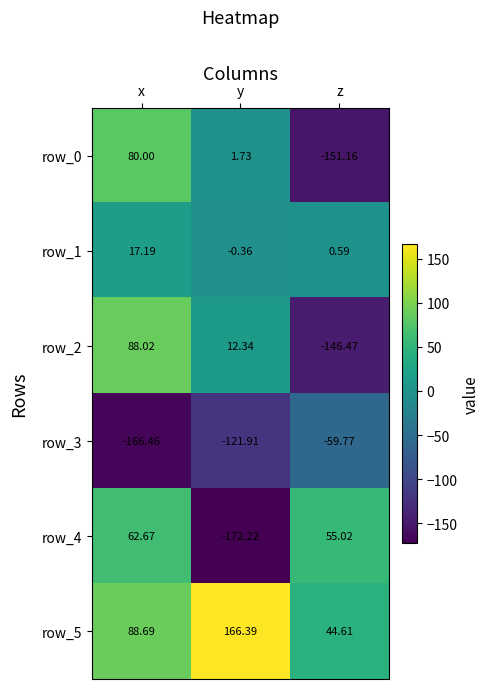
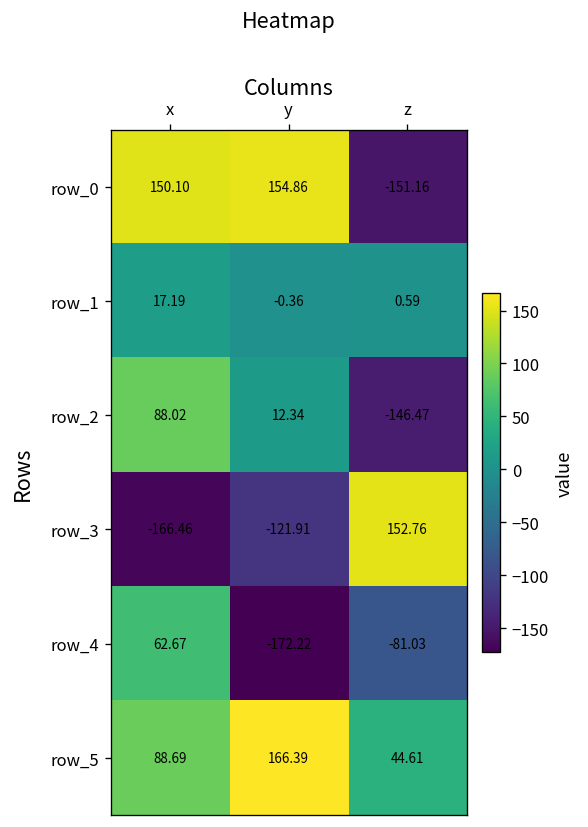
  {
    "row_0": {
-     "x": 80.00,
-     "y": 1.73,
+     "x": 150.10,
+     "y": 154.86,
      "z": -151.16
    },
    "row_1": {
      "x": 17.19,
      "y": -0.36,
      "z": 0.59
    },
    "row_2": {
      "x": 88.02,
      "y": 12.34,
      "z": -146.47
    },
    "row_3": {
      "x": -166.46,
      "y": -121.91,
-     "z": -59.77
+     "z": 152.76
    },
    "row_4": {
      "x": 62.67,
      "y": -172.22,
-     "z": 55.02
+     "z": -81.03
    },
    "row_5": {
      "x": 88.69,
      "y": 166.39,
      "z": 44.61
    }
  }
